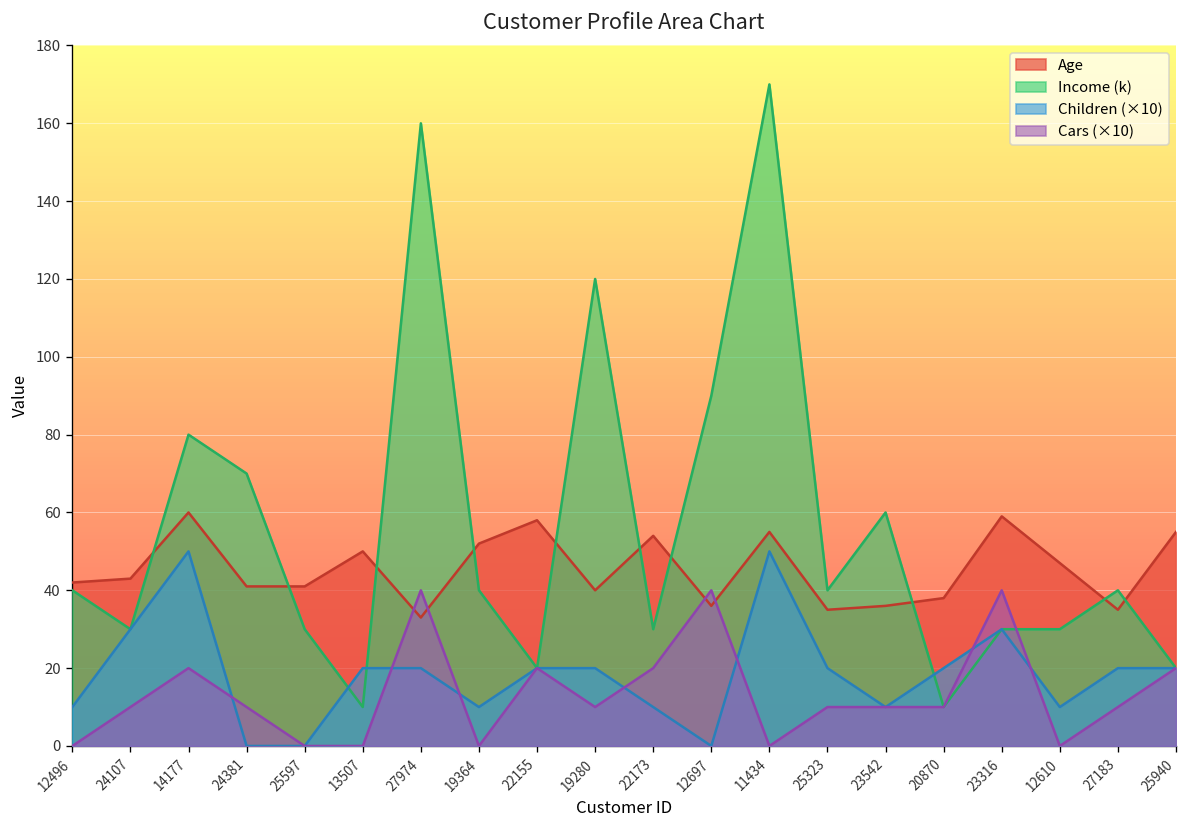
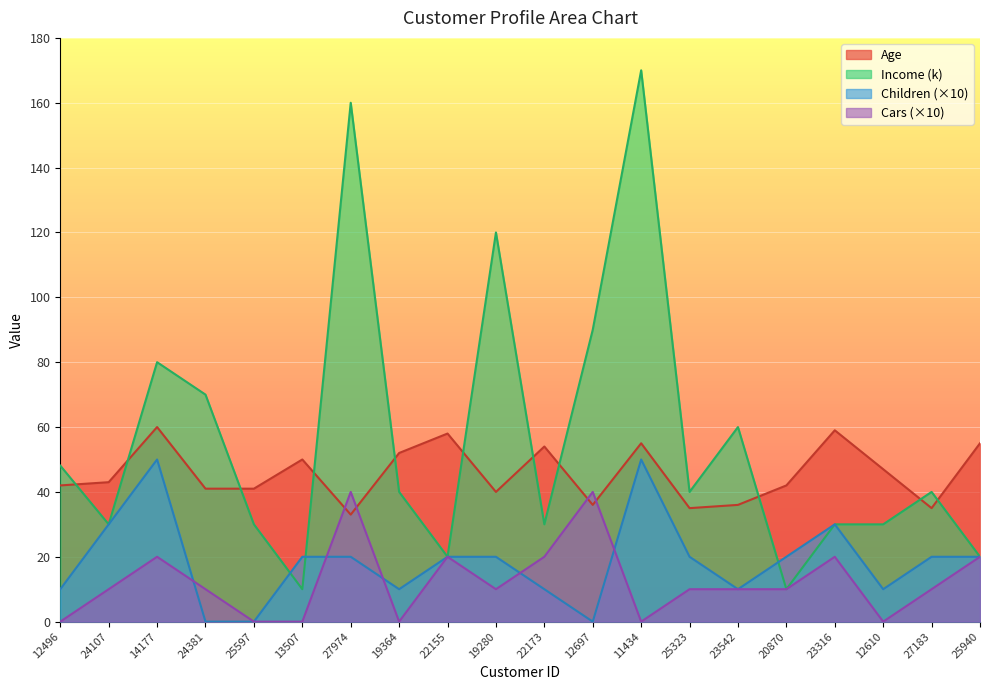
  {
    "Age": {
      "12496": 42,
      "24107": 43,
      "14177": 60,
      "24381": 41,
      "25597": 41,
      "13507": 50,
      "27974": 33,
      "19364": 52,
      "22155": 58,
      "19280": 40,
      "22173": 54,
      "12697": 36,
      "11434": 55,
      "25323": 35,
      "23542": 36,
-     "20870": 38,
+     "20870": 42,
      "23316": 59,
      "12610": 47,
      "27183": 35,
      "25940": 55
    },
    "Income (k)": {
-     "12496": 40,
+     "12496": 48,
      "14177": 80,
      "24381": 70,
      "25597": 30,
      "13507": 10,
      "27974": 160,
      "19364": 40,
      "19280": 120,
      "22173": 30,
      "12697": 90,
      "11434": 170,
      "25323": 40,
      "23542": 60,
      "12610": 30,
      "27183": 40
    },
    "Children (×10)": {
      "12496": 10,
      "14177": 50,
      "24381": 0,
      "13507": 20,
      "27974": 20,
      "19364": 10,
      "19280": 20,
      "22173": 10,
      "12697": 0,
      "11434": 50,
      "25323": 20,
      "20870": 20,
      "12610": 10,
      "27183": 20
    },
    "Cars (×10)": {
      "12496": 0,
      "24107": 10,
      "14177": 20,
      "24381": 10,
      "13507": 0,
      "27974": 40,
      "19364": 0,
      "19280": 10,
      "22173": 20,
      "12697": 40,
      "11434": 0,
      "25323": 10,
-     "23316": 40,
+     "23316": 20,
      "12610": 0,
      "27183": 10
    }
  }
